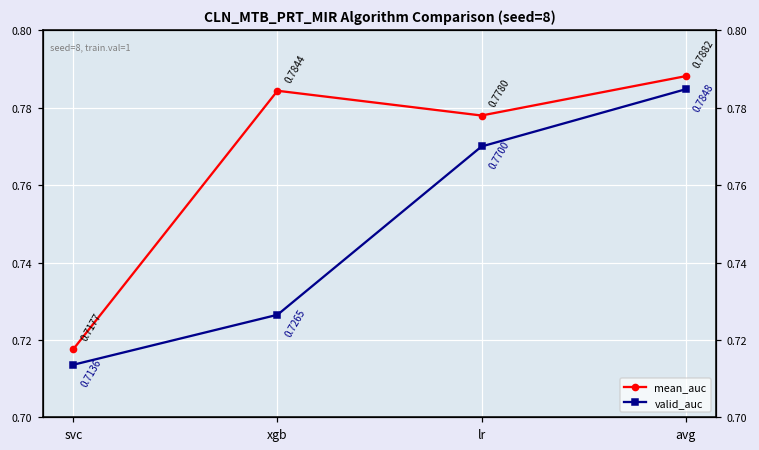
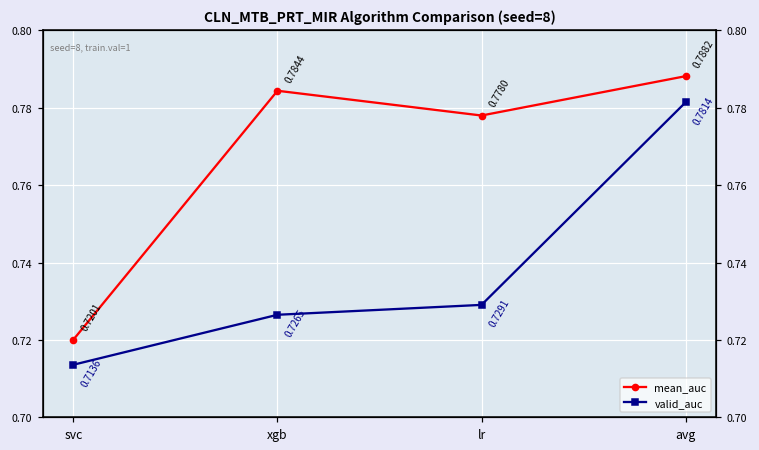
  {
    "mean_auc": {
-     "svc": 0.7177,
+     "svc": 0.7201,
      "xgb": 0.7844,
      "lr": 0.7780,
      "avg": 0.7882
    },
    "valid_auc": {
      "svc": 0.7136,
      "xgb": 0.7265,
-     "lr": 0.7700,
-     "avg": 0.7848
+     "lr": 0.7291,
+     "avg": 0.7814
    }
  }
